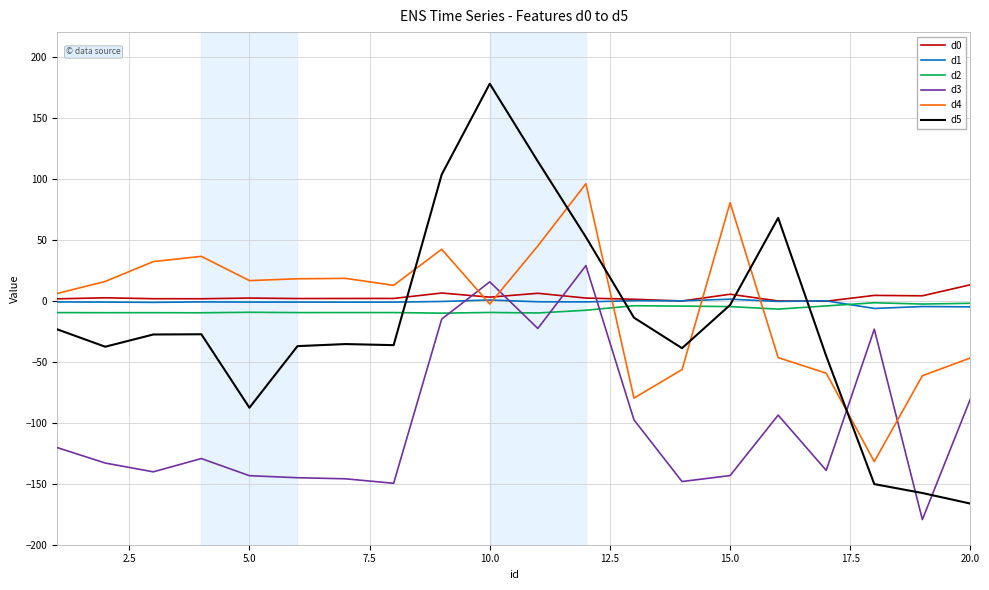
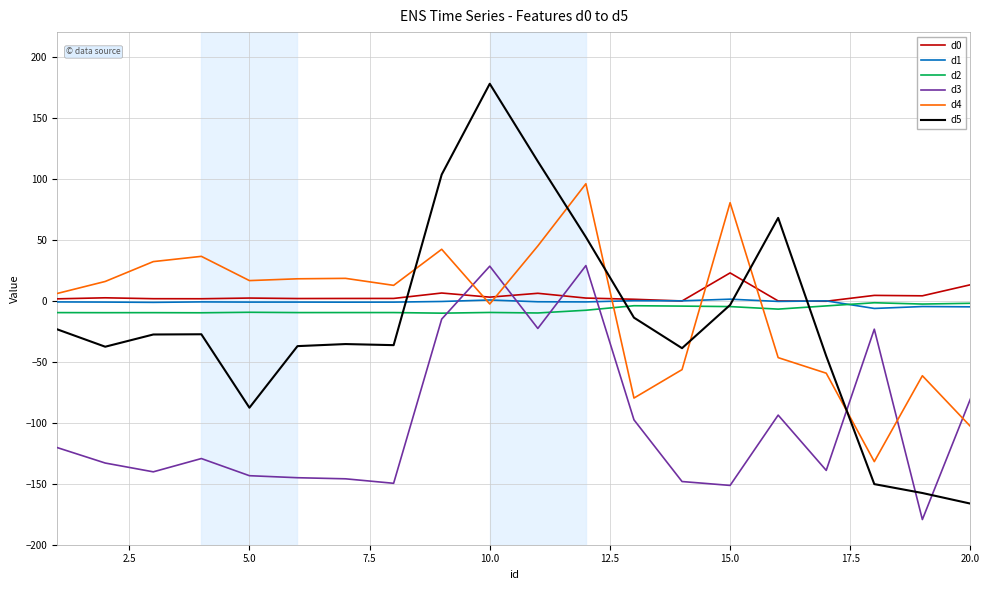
  {
    "d0": {
      "5.0": 2,
      "10.0": 3,
-     "15.0": 5,
+     "15.0": 23,
      "20.0": 13
    },
    "d1": {
      "5.0": -1,
      "10.0": 1,
      "15.0": 1,
      "20.0": -5
    },
    "d2": {
      "5.0": -10,
      "10.0": -10,
      "20.0": -2
    },
    "d3": {
      "5.0": -143,
-     "10.0": 15,
-     "15.0": -143,
+     "10.0": 28,
+     "15.0": -151,
      "20.0": -81
    },
    "d4": {
      "5.0": 16,
      "10.0": -3,
      "15.0": 80,
-     "20.0": -47
+     "20.0": -103
    },
    "d5": {
      "5.0": -88,
      "10.0": 178,
      "20.0": -166
    }
  }
